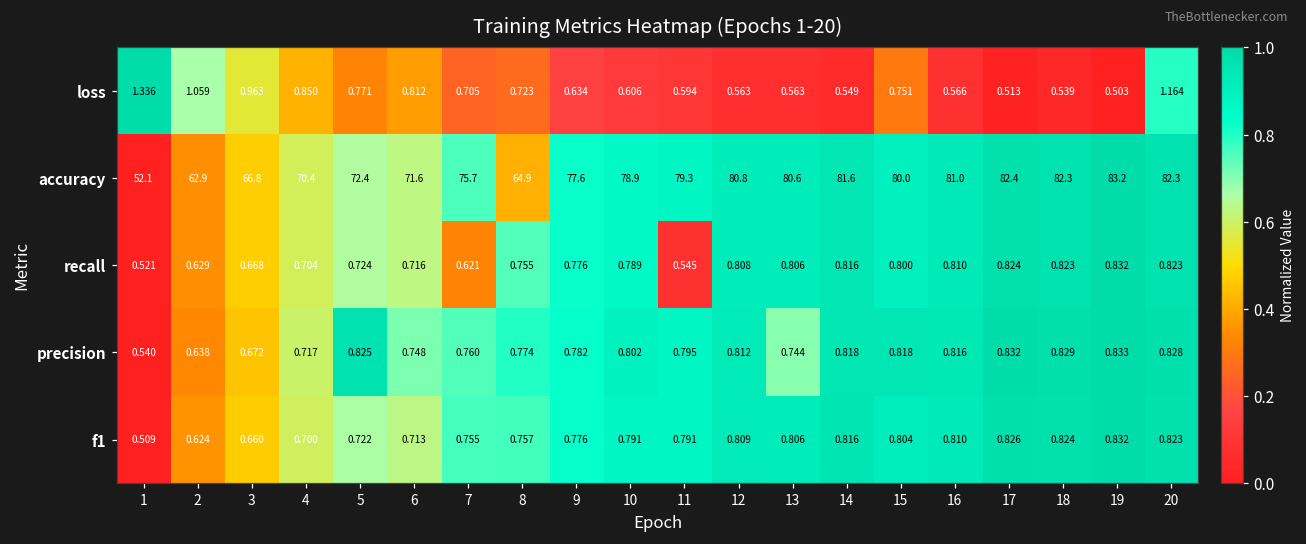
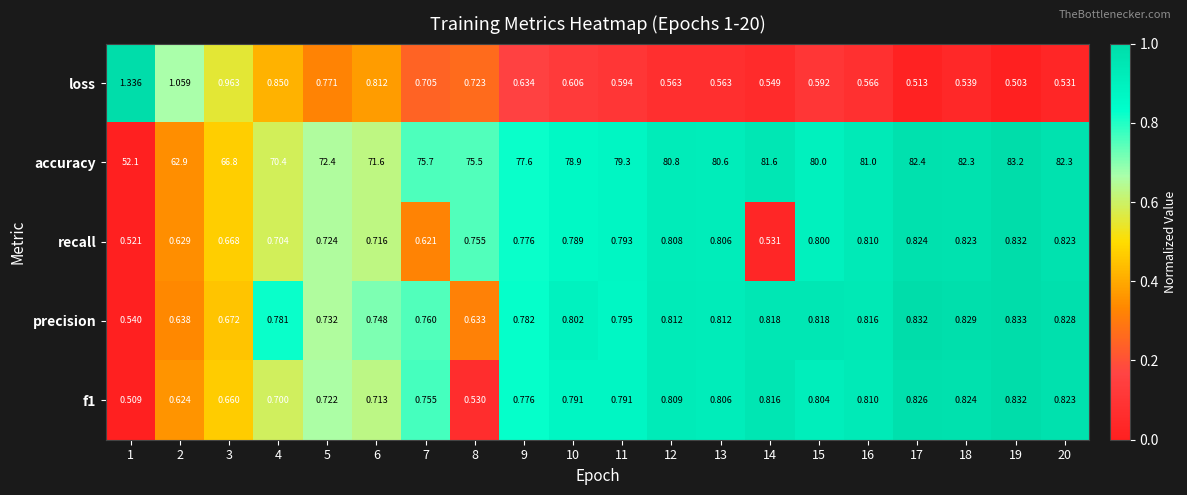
  {
    "loss": {
      "1": 1.336,
      "2": 1.059,
      "3": 0.963,
      "4": 0.850,
      "5": 0.771,
      "6": 0.812,
      "7": 0.705,
      "8": 0.723,
      "9": 0.634,
      "10": 0.606,
      "11": 0.594,
      "12": 0.563,
      "13": 0.563,
      "14": 0.549,
-     "15": 0.751,
+     "15": 0.592,
      "16": 0.566,
      "17": 0.513,
      "18": 0.539,
      "19": 0.503,
-     "20": 1.164
+     "20": 0.531
    },
    "accuracy": {
      "1": 52.1,
      "2": 62.9,
      "3": 66.8,
      "4": 70.4,
      "5": 72.4,
      "6": 71.6,
      "7": 75.7,
-     "8": 64.9,
+     "8": 75.5,
      "9": 77.6,
      "10": 78.9,
      "11": 79.3,
      "12": 80.8,
      "13": 80.6,
      "14": 81.6,
      "15": 80.0,
      "16": 81.0,
      "17": 82.4,
      "18": 82.3,
      "19": 83.2,
      "20": 82.3
    },
    "recall": {
      "1": 0.521,
      "2": 0.629,
      "3": 0.668,
      "4": 0.704,
      "5": 0.724,
      "6": 0.716,
      "7": 0.621,
      "8": 0.755,
      "9": 0.776,
      "10": 0.789,
-     "11": 0.545,
+     "11": 0.793,
      "12": 0.808,
      "13": 0.806,
-     "14": 0.816,
+     "14": 0.531,
      "15": 0.800,
      "16": 0.810,
      "17": 0.824,
      "18": 0.823,
      "19": 0.832,
      "20": 0.823
    },
    "precision": {
      "1": 0.540,
      "2": 0.638,
      "3": 0.672,
-     "4": 0.717,
-     "5": 0.825,
+     "4": 0.781,
+     "5": 0.732,
      "6": 0.748,
      "7": 0.760,
-     "8": 0.774,
+     "8": 0.633,
      "9": 0.782,
      "10": 0.802,
      "11": 0.795,
      "12": 0.812,
-     "13": 0.744,
+     "13": 0.812,
      "14": 0.818,
      "15": 0.818,
      "16": 0.816,
      "17": 0.832,
      "18": 0.829,
      "19": 0.833,
      "20": 0.828
    },
    "f1": {
      "1": 0.509,
      "2": 0.624,
      "3": 0.660,
      "4": 0.700,
      "5": 0.722,
      "6": 0.713,
      "7": 0.755,
-     "8": 0.757,
+     "8": 0.530,
      "9": 0.776,
      "10": 0.791,
      "11": 0.791,
      "12": 0.809,
      "13": 0.806,
      "14": 0.816,
      "15": 0.804,
      "16": 0.810,
      "17": 0.826,
      "18": 0.824,
      "19": 0.832,
      "20": 0.823
    }
  }
